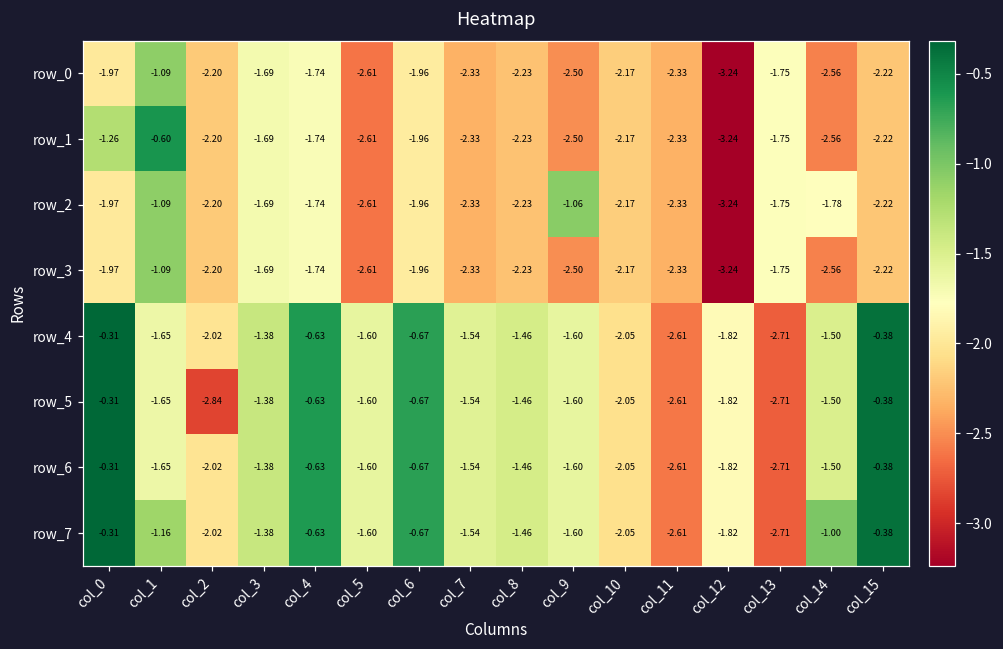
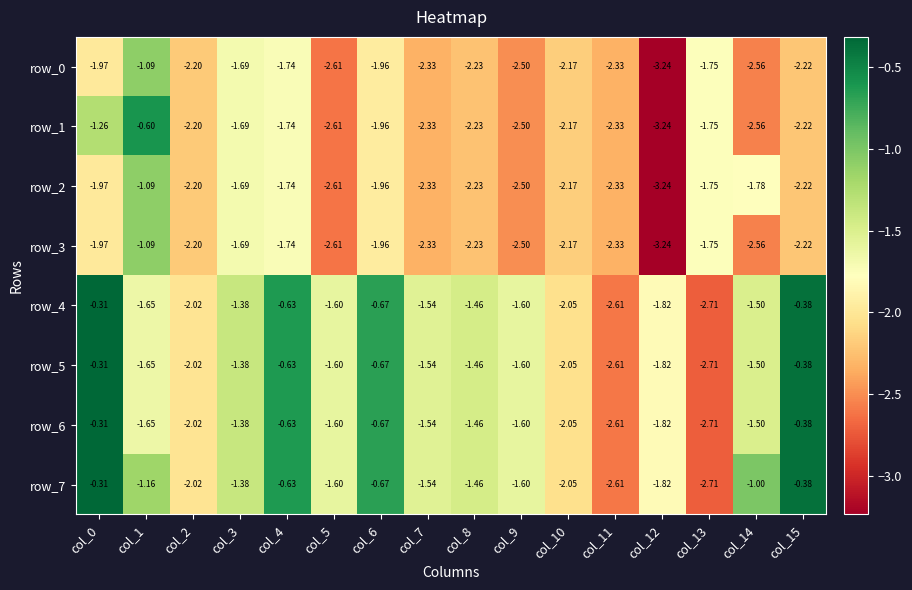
  {
    "row_0": {
      "col_0": -1.97,
      "col_1": -1.09,
      "col_2": -2.20,
      "col_3": -1.69,
      "col_4": -1.74,
      "col_5": -2.61,
      "col_6": -1.96,
      "col_7": -2.33,
      "col_8": -2.23,
      "col_9": -2.50,
      "col_10": -2.17,
      "col_11": -2.33,
      "col_12": -3.24,
      "col_13": -1.75,
      "col_14": -2.56,
      "col_15": -2.22
    },
    "row_1": {
      "col_0": -1.26,
      "col_1": -0.60,
      "col_2": -2.20,
      "col_3": -1.69,
      "col_4": -1.74,
      "col_5": -2.61,
      "col_6": -1.96,
      "col_7": -2.33,
      "col_8": -2.23,
      "col_9": -2.50,
      "col_10": -2.17,
      "col_11": -2.33,
      "col_12": -3.24,
      "col_13": -1.75,
      "col_14": -2.56,
      "col_15": -2.22
    },
    "row_2": {
      "col_0": -1.97,
      "col_1": -1.09,
      "col_2": -2.20,
      "col_3": -1.69,
      "col_4": -1.74,
      "col_5": -2.61,
      "col_6": -1.96,
      "col_7": -2.33,
      "col_8": -2.23,
-     "col_9": -1.06,
+     "col_9": -2.50,
      "col_10": -2.17,
      "col_11": -2.33,
      "col_12": -3.24,
      "col_13": -1.75,
      "col_14": -1.78,
      "col_15": -2.22
    },
    "row_3": {
      "col_0": -1.97,
      "col_1": -1.09,
      "col_2": -2.20,
      "col_3": -1.69,
      "col_4": -1.74,
      "col_5": -2.61,
      "col_6": -1.96,
      "col_7": -2.33,
      "col_8": -2.23,
      "col_9": -2.50,
      "col_10": -2.17,
      "col_11": -2.33,
      "col_12": -3.24,
      "col_13": -1.75,
      "col_14": -2.56,
      "col_15": -2.22
    },
    "row_4": {
      "col_0": -0.31,
      "col_1": -1.65,
      "col_2": -2.02,
      "col_3": -1.38,
      "col_4": -0.63,
      "col_5": -1.60,
      "col_6": -0.67,
      "col_7": -1.54,
      "col_8": -1.46,
      "col_9": -1.60,
      "col_10": -2.05,
      "col_11": -2.61,
      "col_12": -1.82,
      "col_13": -2.71,
      "col_14": -1.50,
      "col_15": -0.38
    },
    "row_5": {
      "col_0": -0.31,
      "col_1": -1.65,
-     "col_2": -2.84,
+     "col_2": -2.02,
      "col_3": -1.38,
      "col_4": -0.63,
      "col_5": -1.60,
      "col_6": -0.67,
      "col_7": -1.54,
      "col_8": -1.46,
      "col_9": -1.60,
      "col_10": -2.05,
      "col_11": -2.61,
      "col_12": -1.82,
      "col_13": -2.71,
      "col_14": -1.50,
      "col_15": -0.38
    },
    "row_6": {
      "col_0": -0.31,
      "col_1": -1.65,
      "col_2": -2.02,
      "col_3": -1.38,
      "col_4": -0.63,
      "col_5": -1.60,
      "col_6": -0.67,
      "col_7": -1.54,
      "col_8": -1.46,
      "col_9": -1.60,
      "col_10": -2.05,
      "col_11": -2.61,
      "col_12": -1.82,
      "col_13": -2.71,
      "col_14": -1.50,
      "col_15": -0.38
    },
    "row_7": {
      "col_0": -0.31,
      "col_1": -1.16,
      "col_2": -2.02,
      "col_3": -1.38,
      "col_4": -0.63,
      "col_5": -1.60,
      "col_6": -0.67,
      "col_7": -1.54,
      "col_8": -1.46,
      "col_9": -1.60,
      "col_10": -2.05,
      "col_11": -2.61,
      "col_12": -1.82,
      "col_13": -2.71,
      "col_14": -1.00,
      "col_15": -0.38
    }
  }
